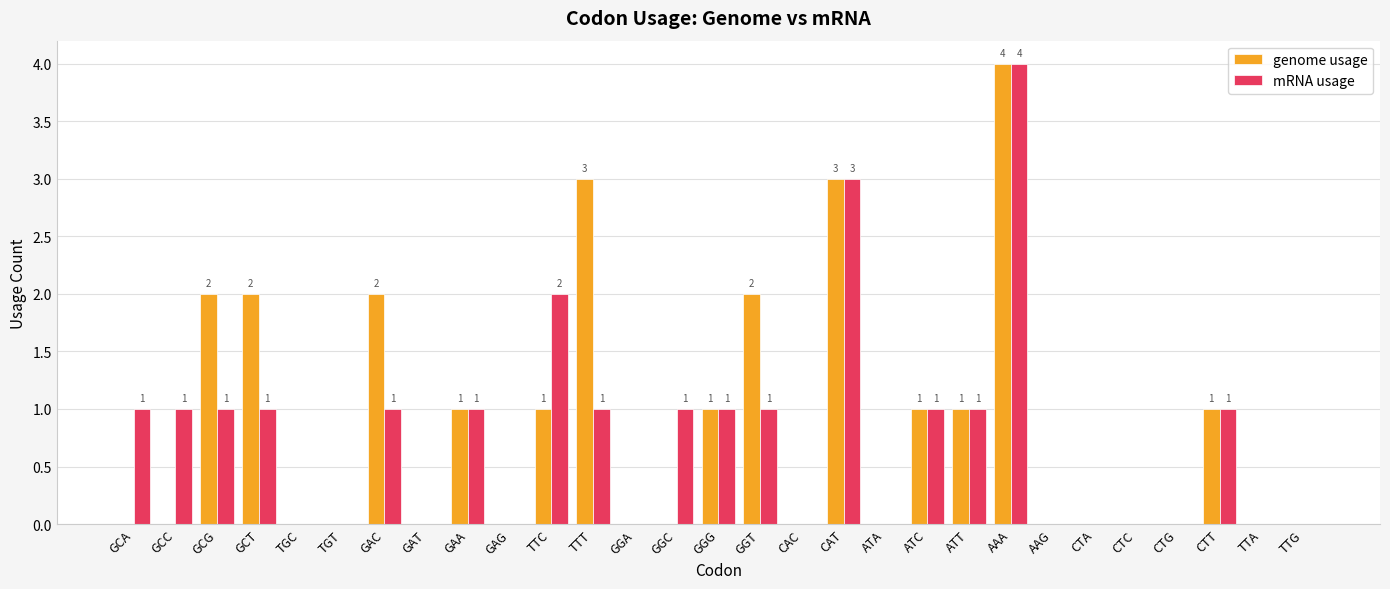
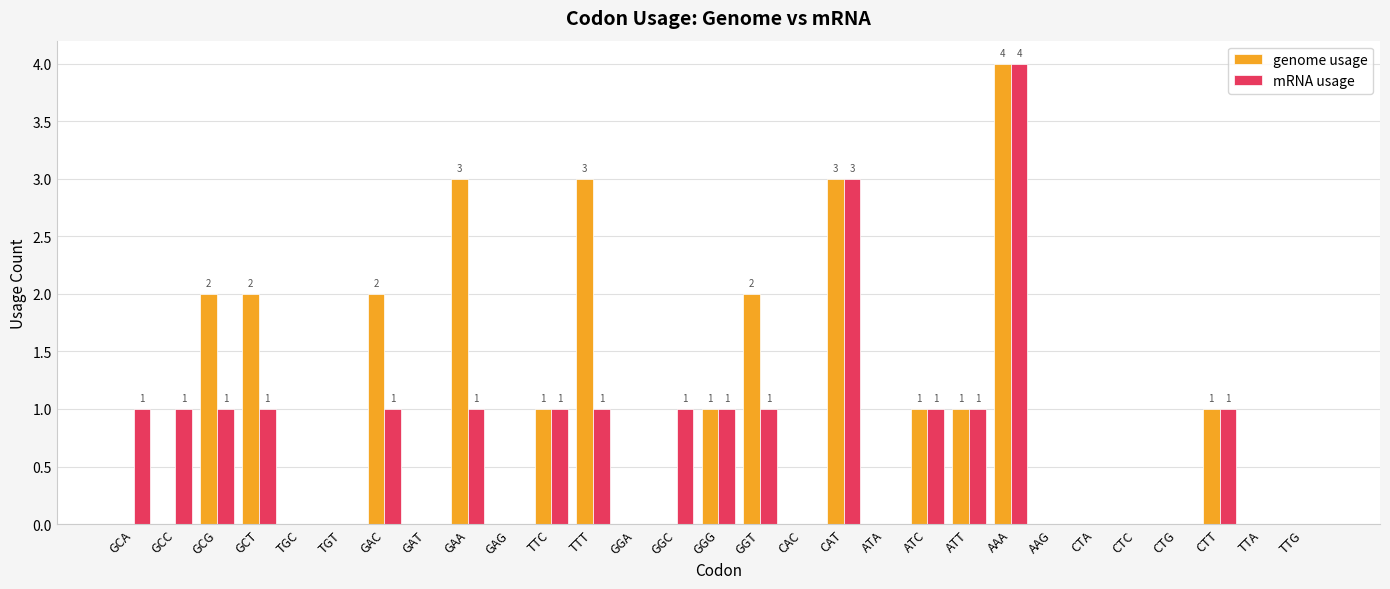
  {
    "genome usage": {
      "GCG": 2,
      "GCT": 2,
      "GAC": 2,
-     "GAA": 1,
+     "GAA": 3,
      "TTC": 1,
      "TTT": 3,
      "GGG": 1,
      "GGT": 2,
      "CAT": 3,
      "ATC": 1,
      "ATT": 1,
      "AAA": 4,
      "CTT": 1
    },
    "mRNA usage": {
      "GCA": 1,
      "GCC": 1,
      "GCG": 1,
      "GCT": 1,
      "GAC": 1,
      "GAA": 1,
-     "TTC": 2,
+     "TTC": 1,
      "TTT": 1,
      "GGC": 1,
      "GGG": 1,
      "GGT": 1,
      "CAT": 3,
      "ATC": 1,
      "ATT": 1,
      "AAA": 4,
      "CTT": 1
    }
  }
